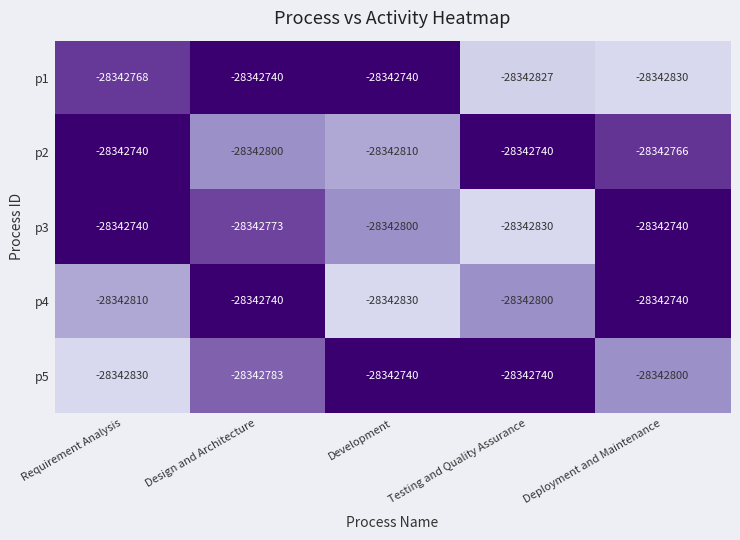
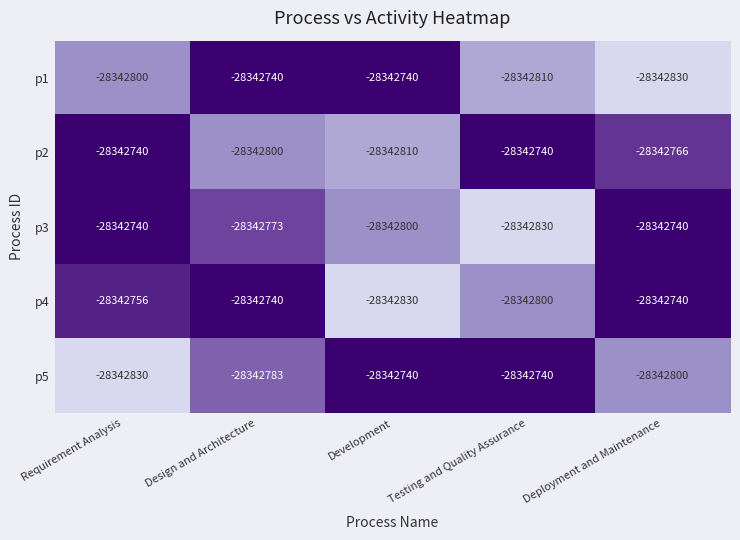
  {
    "p1": {
-     "Requirement Analysis": -28342768,
+     "Requirement Analysis": -28342800,
      "Design and Architecture": -28342740,
      "Development": -28342740,
-     "Testing and Quality Assurance": -28342827,
+     "Testing and Quality Assurance": -28342810,
      "Deployment and Maintenance": -28342830
    },
    "p2": {
      "Requirement Analysis": -28342740,
      "Design and Architecture": -28342800,
      "Development": -28342810,
      "Testing and Quality Assurance": -28342740,
      "Deployment and Maintenance": -28342766
    },
    "p3": {
      "Requirement Analysis": -28342740,
      "Design and Architecture": -28342773,
      "Development": -28342800,
      "Testing and Quality Assurance": -28342830,
      "Deployment and Maintenance": -28342740
    },
    "p4": {
-     "Requirement Analysis": -28342810,
+     "Requirement Analysis": -28342756,
      "Design and Architecture": -28342740,
      "Development": -28342830,
      "Testing and Quality Assurance": -28342800,
      "Deployment and Maintenance": -28342740
    },
    "p5": {
      "Requirement Analysis": -28342830,
      "Design and Architecture": -28342783,
      "Development": -28342740,
      "Testing and Quality Assurance": -28342740,
      "Deployment and Maintenance": -28342800
    }
  }
